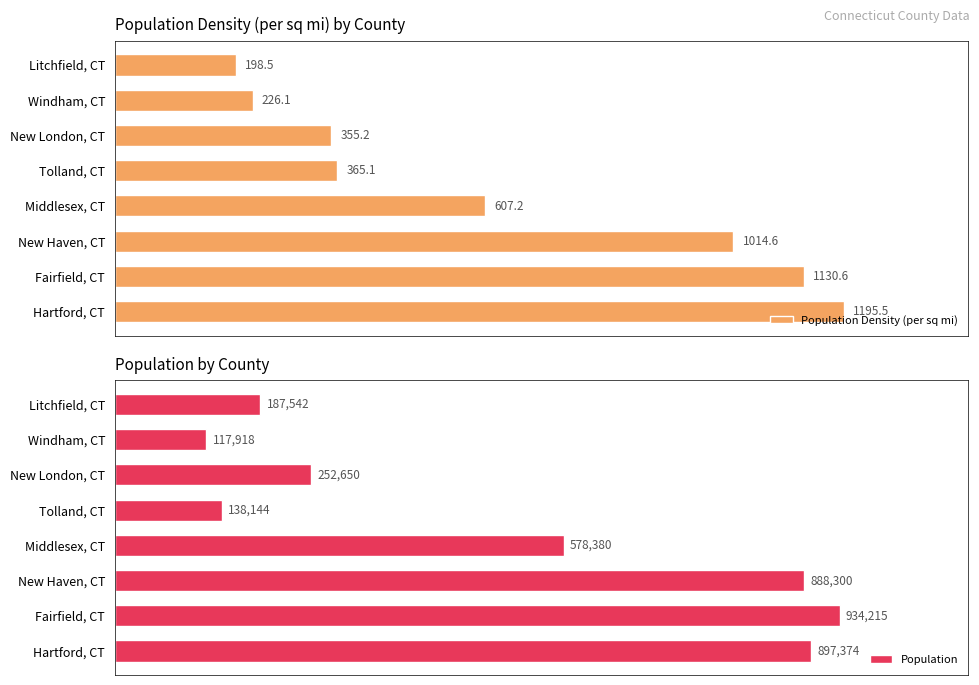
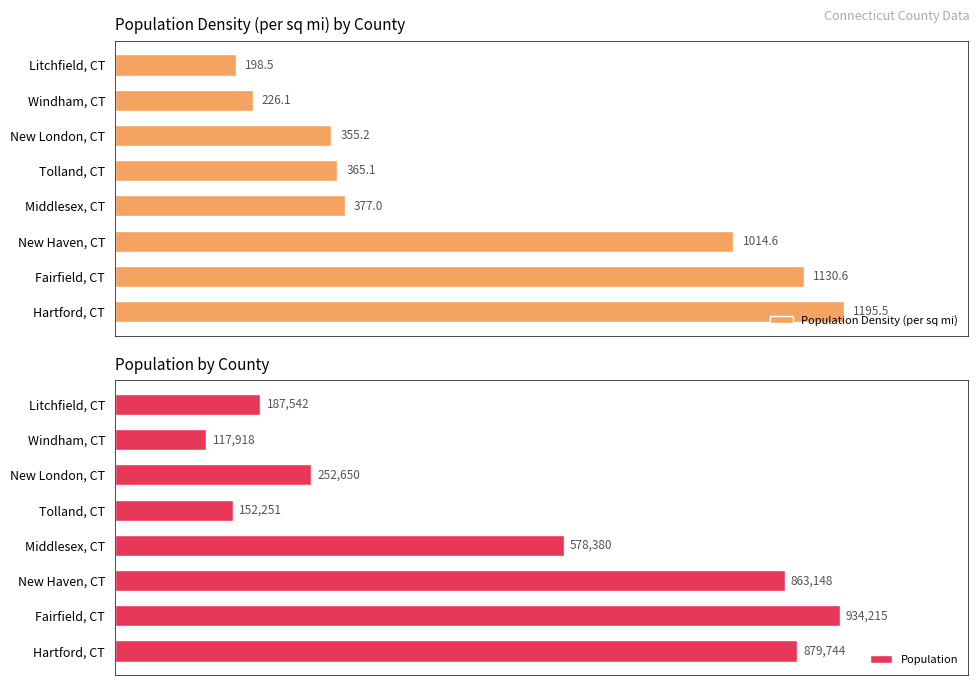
  {
    "Population Density (per sq mi) by County": {
      "Litchfield, CT": "198.5",
      "Windham, CT": "226.1",
      "New London, CT": "355.2",
      "Tolland, CT": "365.1",
-     "Middlesex, CT": "607.2",
+     "Middlesex, CT": "377.0",
      "New Haven, CT": "1014.6",
      "Fairfield, CT": "1130.6",
      "Hartford, CT": "1195.5"
    },
    "Population by County": {
      "Litchfield, CT": "187,542",
      "Windham, CT": "117,918",
      "New London, CT": "252,650",
-     "Tolland, CT": "138,144",
+     "Tolland, CT": "152,251",
      "Middlesex, CT": "578,380",
-     "New Haven, CT": "888,300",
+     "New Haven, CT": "863,148",
      "Fairfield, CT": "934,215",
-     "Hartford, CT": "897,374"
+     "Hartford, CT": "879,744"
    }
  }
